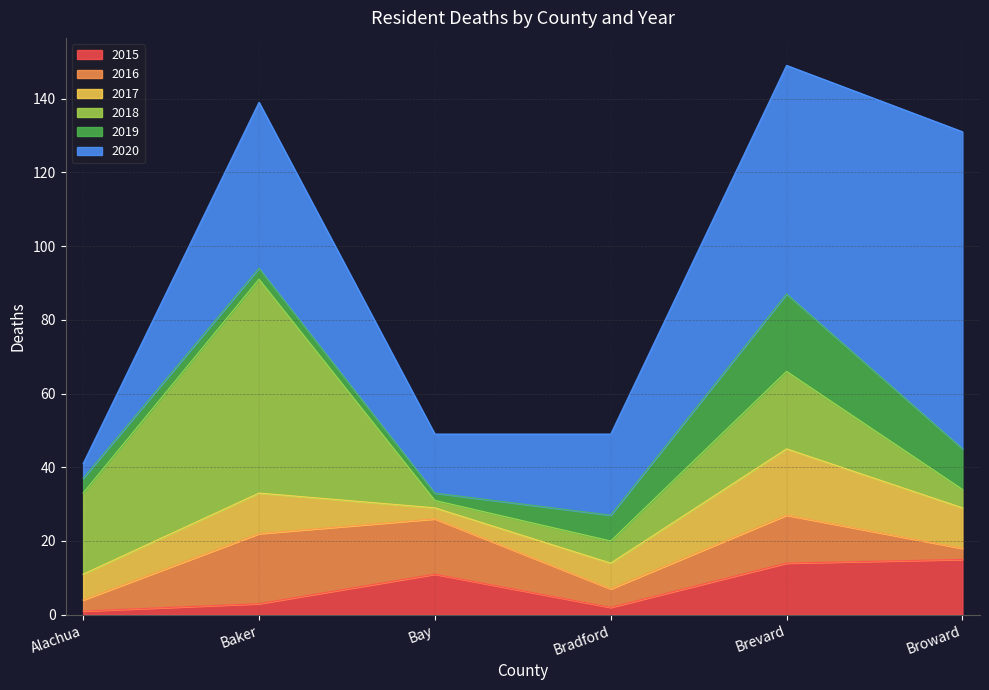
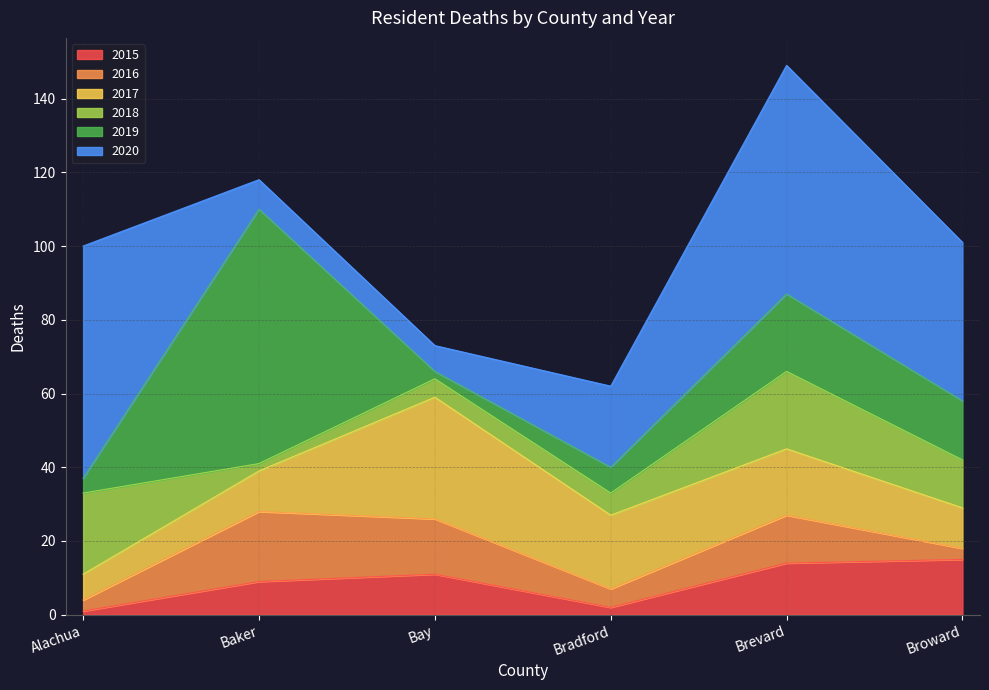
  {
    "2015": {
      "Alachua": 1,
-     "Baker": 3,
+     "Baker": 9,
      "Bay": 11,
      "Bradford": 2,
      "Brevard": 14,
      "Broward": 15
    },
    "2016": {
      "Alachua": 3,
      "Baker": 19,
      "Bay": 15,
      "Bradford": 5,
      "Brevard": 13,
      "Broward": 3
    },
    "2017": {
      "Alachua": 7,
      "Baker": 11,
-     "Bay": 3,
-     "Bradford": 7,
+     "Bay": 33,
+     "Bradford": 20,
      "Brevard": 18,
      "Broward": 11
    },
    "2018": {
      "Alachua": 22,
-     "Baker": 58,
-     "Bay": 2,
+     "Baker": 2,
+     "Bay": 5,
      "Bradford": 6,
      "Brevard": 21,
-     "Broward": 5
+     "Broward": 13
    },
    "2019": {
      "Alachua": 4,
-     "Baker": 3,
+     "Baker": 69,
      "Bay": 2,
      "Bradford": 7,
      "Brevard": 21,
-     "Broward": 11
+     "Broward": 16
    },
    "2020": {
-     "Alachua": 4,
-     "Baker": 45,
-     "Bay": 16,
+     "Alachua": 63,
+     "Baker": 8,
+     "Bay": 7,
      "Bradford": 22,
      "Brevard": 62,
-     "Broward": 86
+     "Broward": 43
    }
  }
